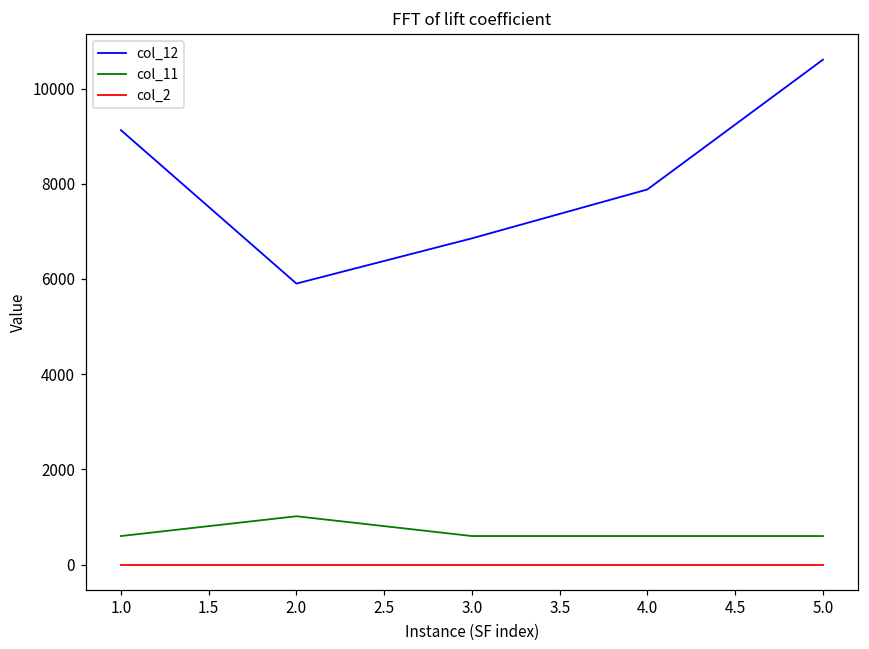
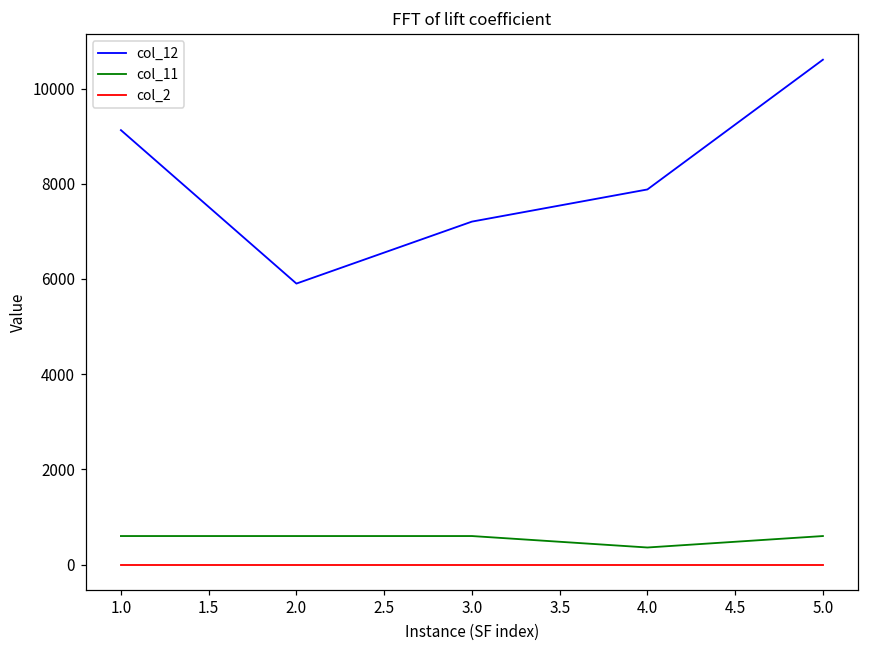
  {
    "col_12": {
      "1.0": 9100,
      "2.0": 5900,
-     "3.0": 6900,
+     "3.0": 7200,
      "4.0": 7900,
      "5.0": 10600
    },
    "col_11": {
      "1.0": 600,
-     "2.0": 1000,
+     "2.0": 600,
      "3.0": 600,
-     "4.0": 600,
+     "4.0": 400,
      "5.0": 600
    },
    "col_2": {
      "1.0": 0,
      "2.0": 0,
      "3.0": 0,
      "4.0": 0,
      "5.0": 0
    }
  }
